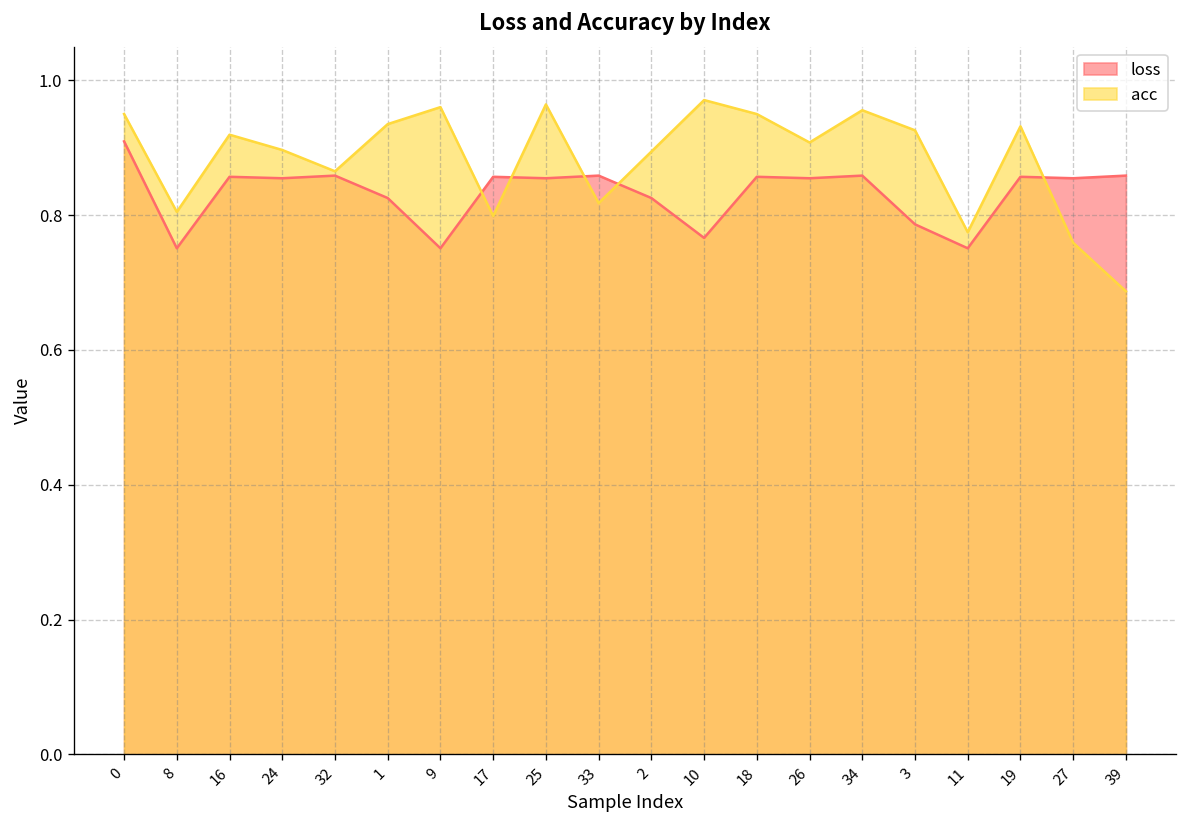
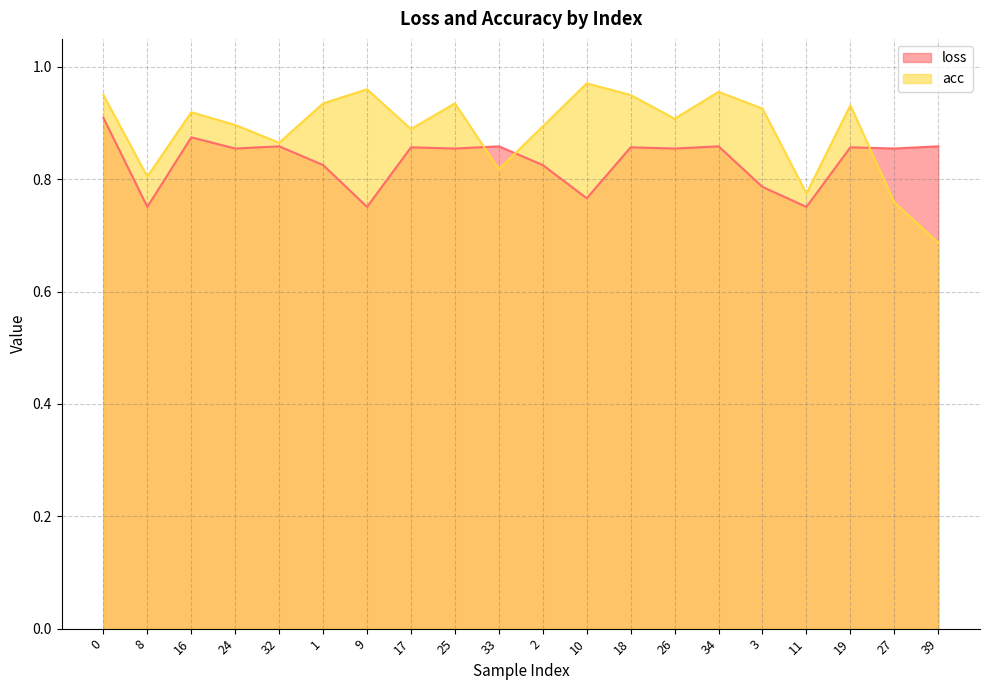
  {
    "loss": {
      "0": 0.91,
      "8": 0.75,
-     "16": 0.86,
+     "16": 0.87,
      "24": 0.85,
      "32": 0.86,
      "1": 0.83,
      "9": 0.75,
      "17": 0.86,
      "25": 0.85,
      "33": 0.86,
      "2": 0.83,
      "10": 0.77,
      "18": 0.86,
      "26": 0.85,
      "34": 0.86,
      "3": 0.79,
      "11": 0.75,
      "19": 0.86,
      "27": 0.85,
      "39": 0.86
    },
    "acc": {
      "0": 0.95,
      "8": 0.80,
      "16": 0.92,
      "24": 0.90,
      "32": 0.87,
      "1": 0.94,
      "9": 0.96,
-     "17": 0.80,
-     "25": 0.96,
+     "17": 0.89,
+     "25": 0.94,
      "33": 0.82,
      "2": 0.89,
      "10": 0.97,
      "18": 0.95,
      "26": 0.91,
      "34": 0.96,
      "3": 0.93,
      "11": 0.77,
      "19": 0.93,
      "27": 0.76,
      "39": 0.69
    }
  }
